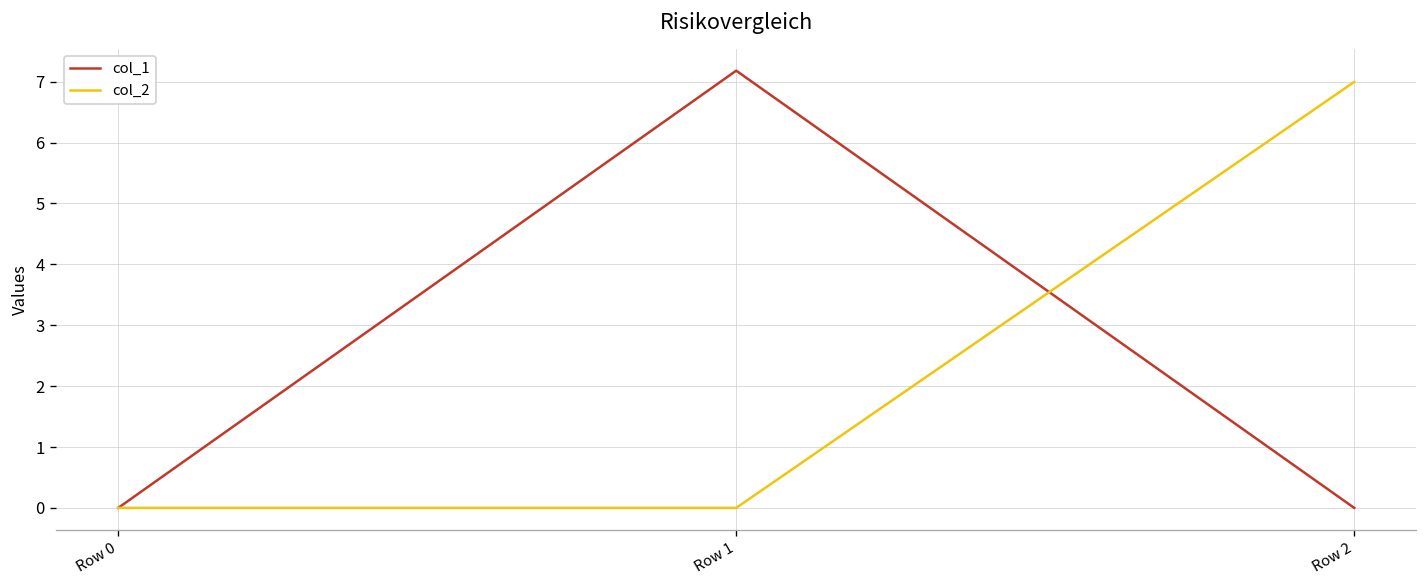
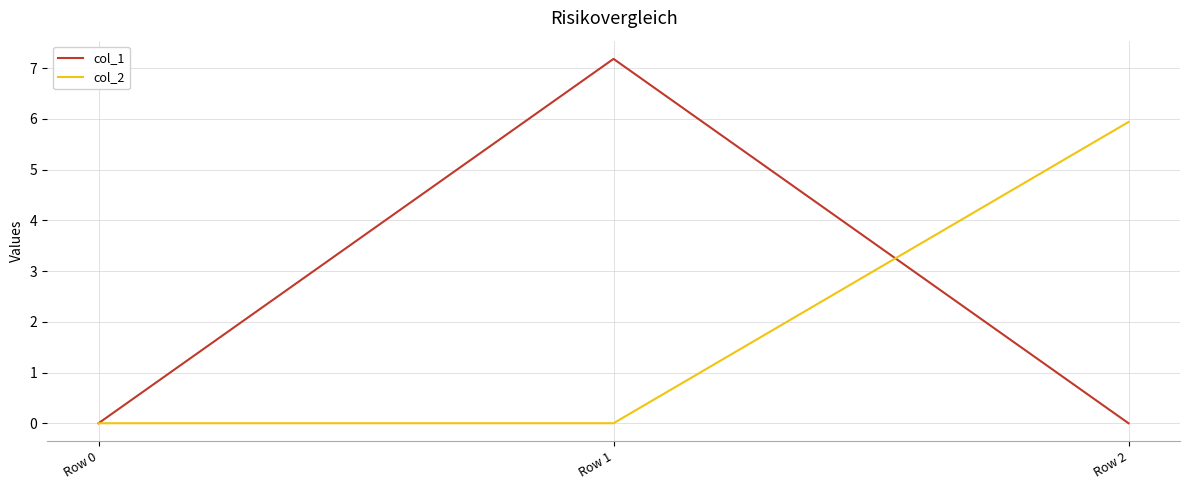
  {
    "col_1": {
      "Row 1": 7.2,
      "Row 2": 0.0
    },
    "col_2": {
      "Row 1": 0.0,
-     "Row 2": 7.0
+     "Row 2": 5.9
    }
  }
